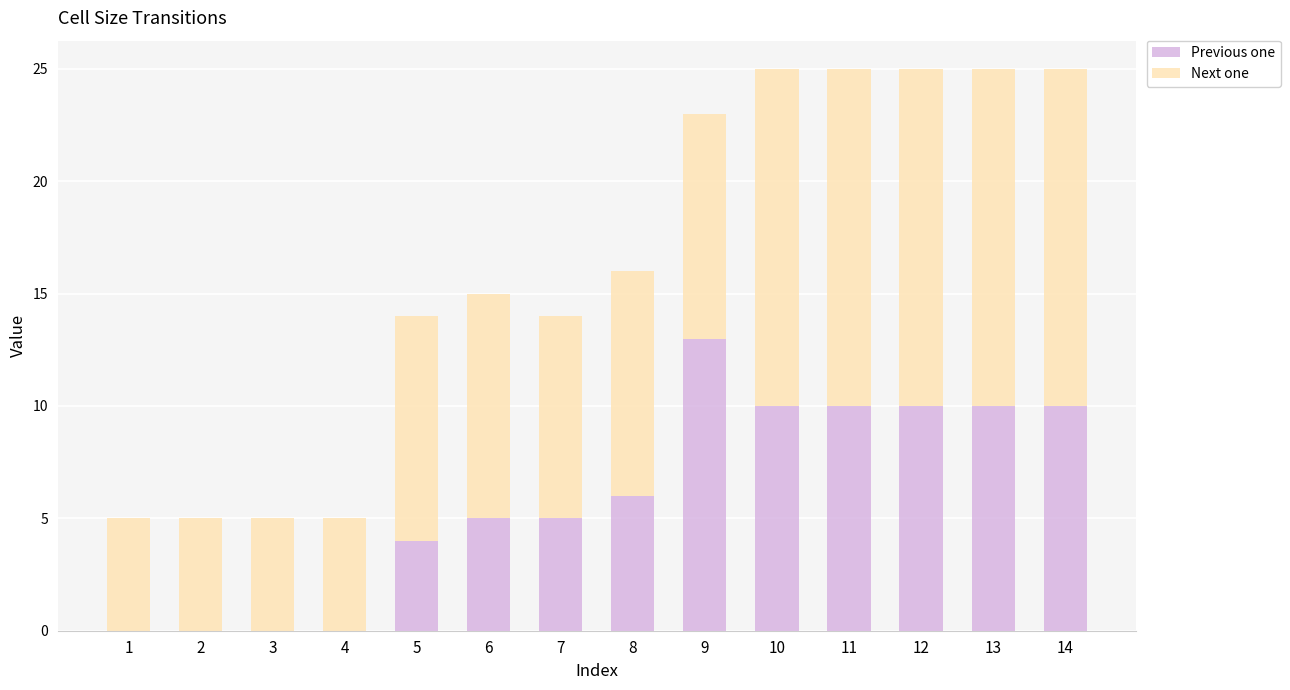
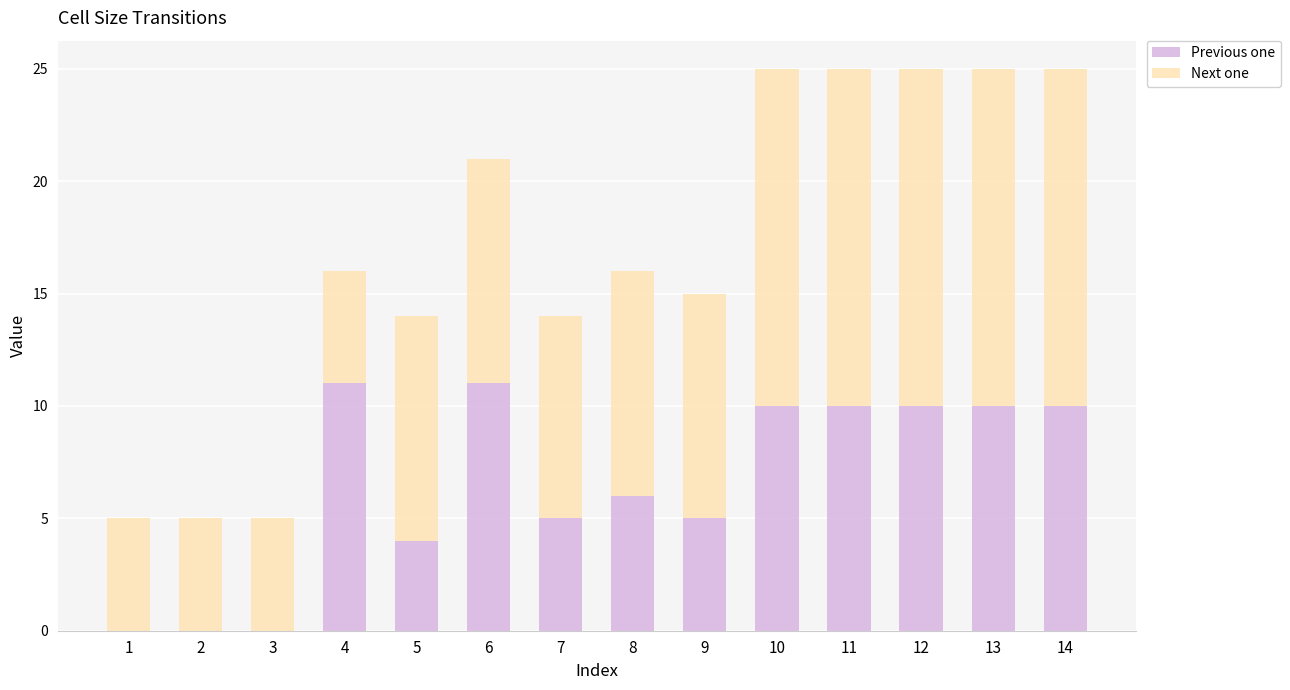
  {
    "Previous one": {
      "1": 0,
      "2": 0,
      "3": 0,
-     "4": 0,
+     "4": 11,
      "5": 4,
-     "6": 5,
+     "6": 11,
      "7": 5,
      "8": 6,
-     "9": 13,
+     "9": 5,
      "10": 10,
      "11": 10,
      "12": 10,
      "13": 10,
      "14": 10
    },
    "Next one": {
      "1": 5,
      "2": 5,
      "3": 5,
      "4": 5,
      "5": 10,
      "6": 10,
      "7": 9,
      "8": 10,
      "9": 10,
      "10": 15,
      "11": 15,
      "12": 15,
      "13": 15,
      "14": 15
    }
  }
